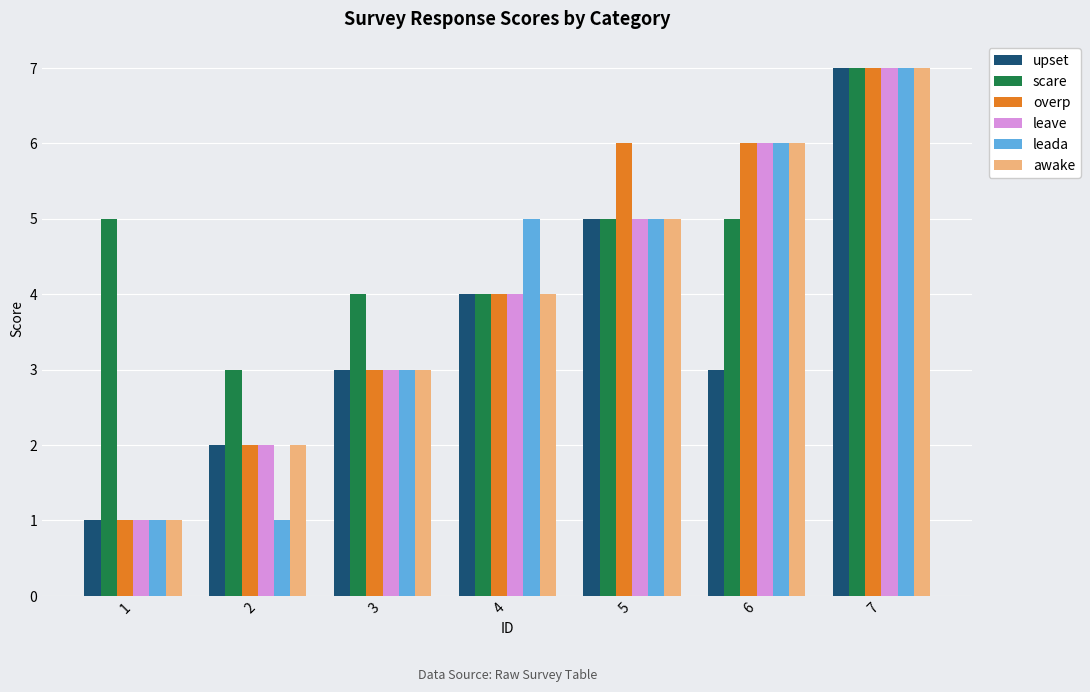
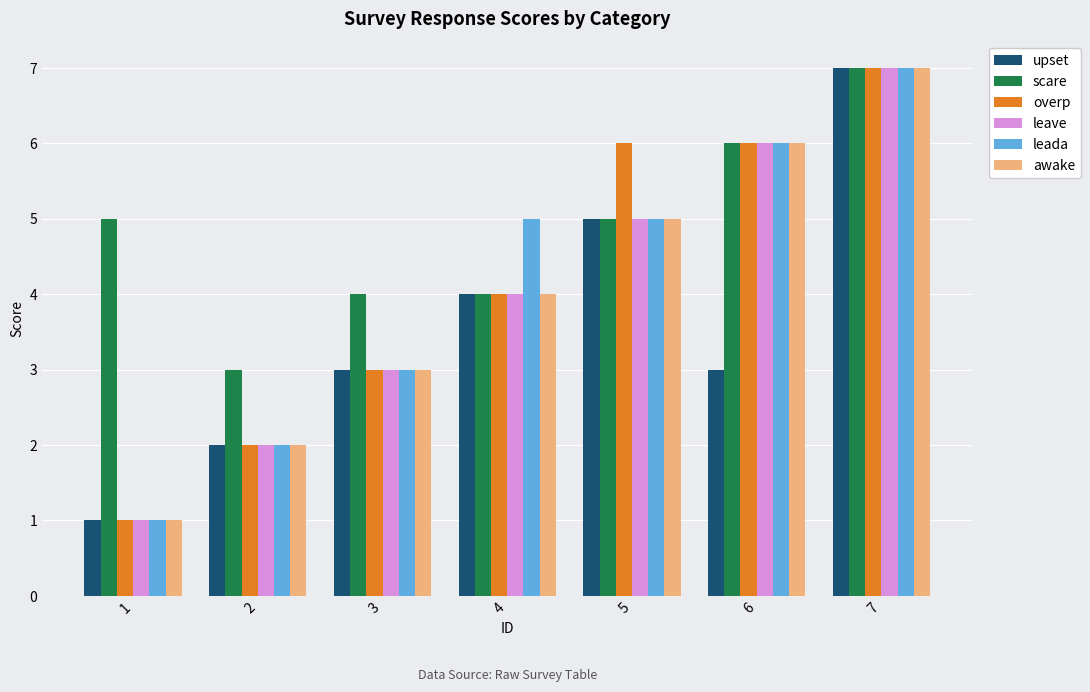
  {
    "upset": {
      "1": 1,
      "2": 2,
      "3": 3,
      "4": 4,
      "5": 5,
      "6": 3,
      "7": 7
    },
    "scare": {
      "1": 5,
      "2": 3,
      "3": 4,
      "4": 4,
      "5": 5,
-     "6": 5,
+     "6": 6,
      "7": 7
    },
    "overp": {
      "1": 1,
      "2": 2,
      "3": 3,
      "4": 4,
      "5": 6,
      "6": 6,
      "7": 7
    },
    "leave": {
      "1": 1,
      "2": 2,
      "3": 3,
      "4": 4,
      "5": 5,
      "6": 6,
      "7": 7
    },
    "leada": {
      "1": 1,
-     "2": 1,
+     "2": 2,
      "3": 3,
      "4": 5,
      "5": 5,
      "6": 6,
      "7": 7
    },
    "awake": {
      "1": 1,
      "2": 2,
      "3": 3,
      "4": 4,
      "5": 5,
      "6": 6,
      "7": 7
    }
  }
